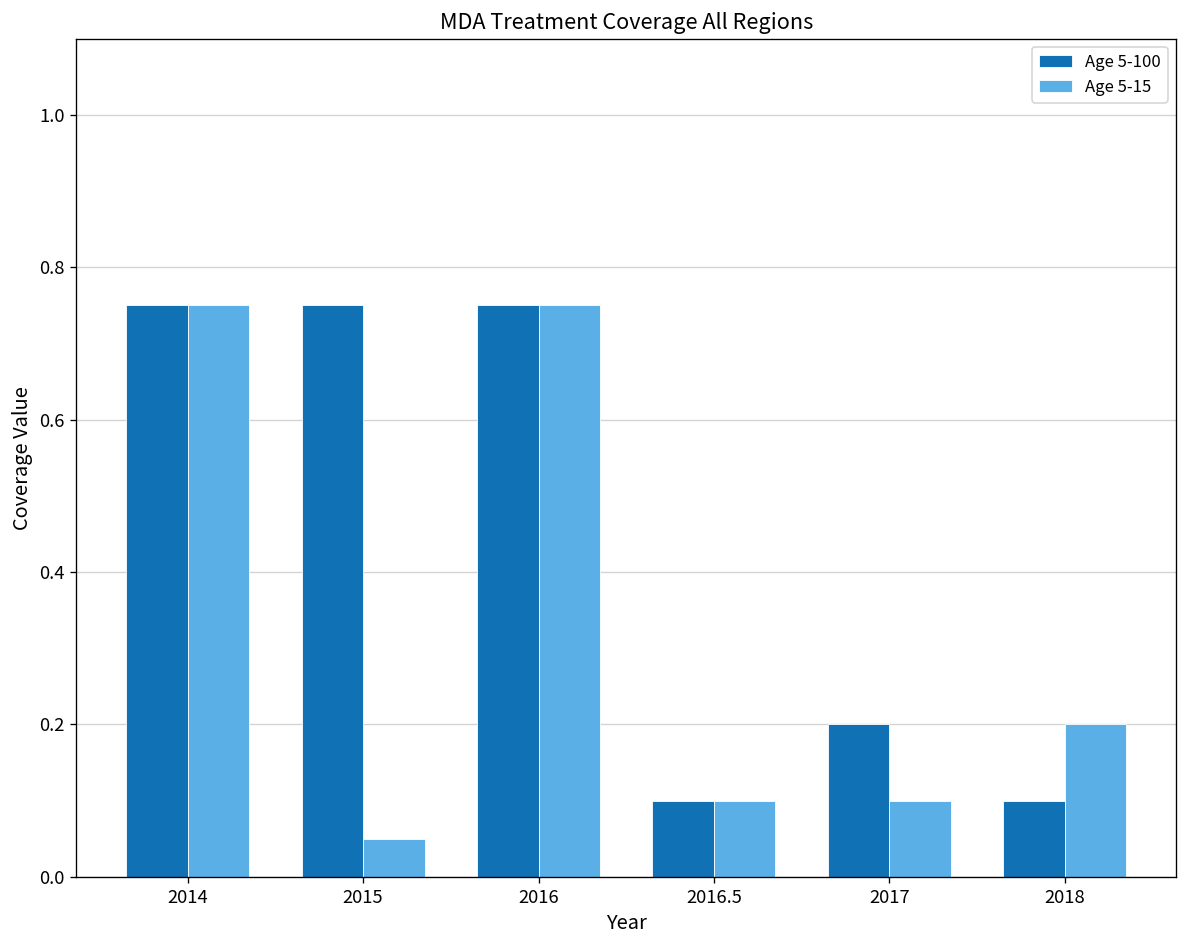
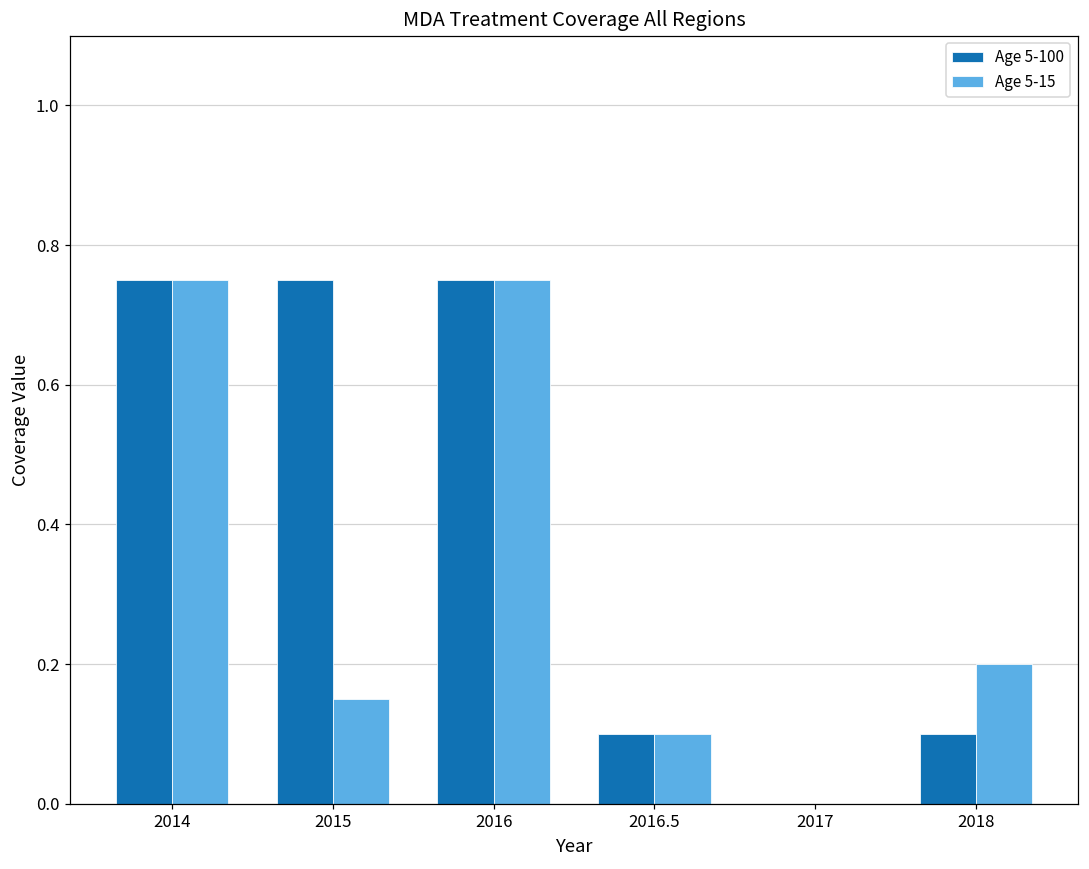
  {
    "Age 5-100": {
      "2014": 0.75,
      "2015": 0.75,
      "2016": 0.75,
      "2016.5": 0.1,
-     "2017": 0.2,
+     "2017": 0.0,
      "2018": 0.1
    },
    "Age 5-15": {
      "2014": 0.75,
-     "2015": 0.05,
+     "2015": 0.15,
      "2016": 0.75,
      "2016.5": 0.10,
-     "2017": 0.1,
+     "2017": 0.0,
      "2018": 0.20
    }
  }
